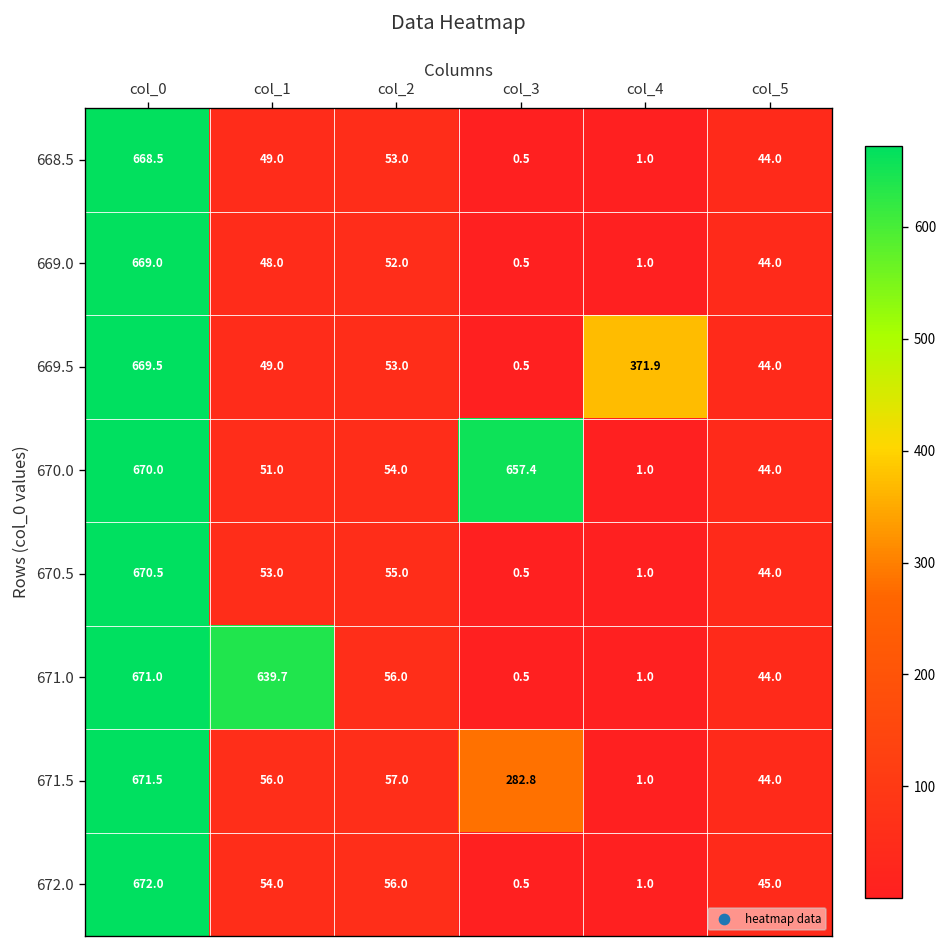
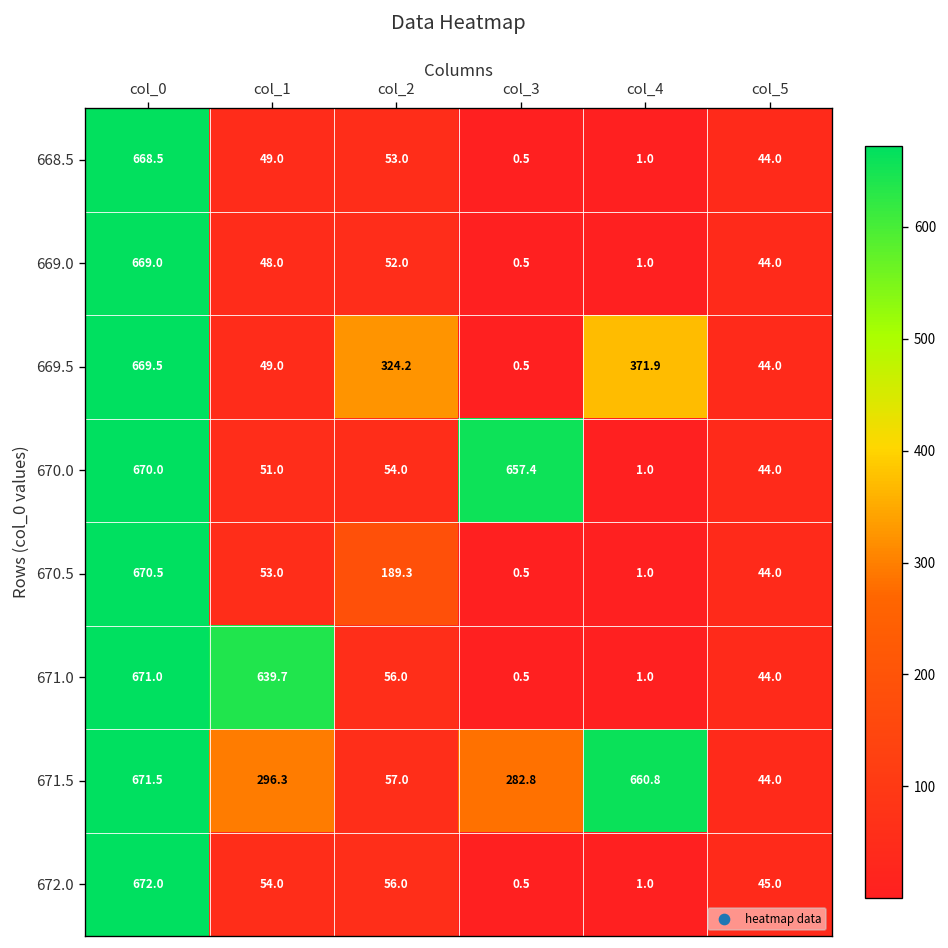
  {
    "668.5": {
      "col_0": 668.5,
      "col_1": 49.0,
      "col_2": 53.0,
      "col_3": 0.5,
      "col_4": 1.0,
      "col_5": 44.0
    },
    "669.0": {
      "col_0": 669.0,
      "col_1": 48.0,
      "col_2": 52.0,
      "col_3": 0.5,
      "col_4": 1.0,
      "col_5": 44.0
    },
    "669.5": {
      "col_0": 669.5,
      "col_1": 49.0,
-     "col_2": 53.0,
+     "col_2": 324.2,
      "col_3": 0.5,
      "col_4": 371.9,
      "col_5": 44.0
    },
    "670.0": {
      "col_0": 670.0,
      "col_1": 51.0,
      "col_2": 54.0,
      "col_3": 657.4,
      "col_4": 1.0,
      "col_5": 44.0
    },
    "670.5": {
      "col_0": 670.5,
      "col_1": 53.0,
-     "col_2": 55.0,
+     "col_2": 189.3,
      "col_3": 0.5,
      "col_4": 1.0,
      "col_5": 44.0
    },
    "671.0": {
      "col_0": 671.0,
      "col_1": 639.7,
      "col_2": 56.0,
      "col_3": 0.5,
      "col_4": 1.0,
      "col_5": 44.0
    },
    "671.5": {
      "col_0": 671.5,
-     "col_1": 56.0,
+     "col_1": 296.3,
      "col_2": 57.0,
      "col_3": 282.8,
-     "col_4": 1.0,
+     "col_4": 660.8,
      "col_5": 44.0
    },
    "672.0": {
      "col_0": 672.0,
      "col_1": 54.0,
      "col_2": 56.0,
      "col_3": 0.5,
      "col_4": 1.0,
      "col_5": 45.0
    }
  }
